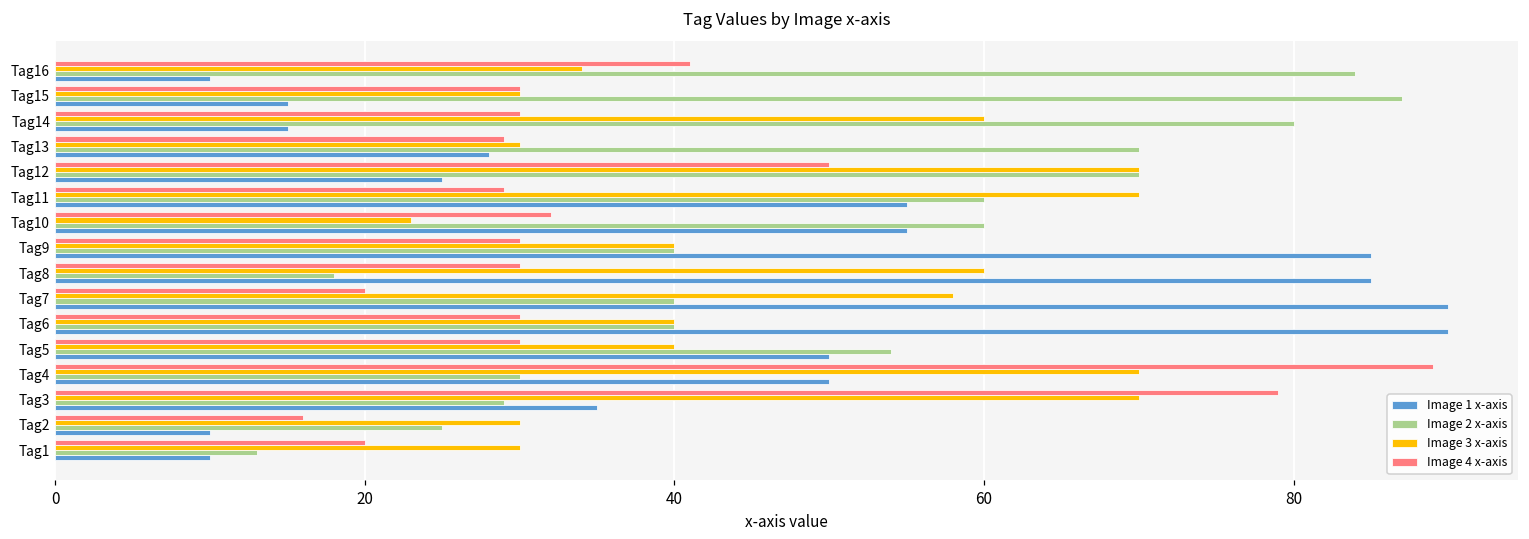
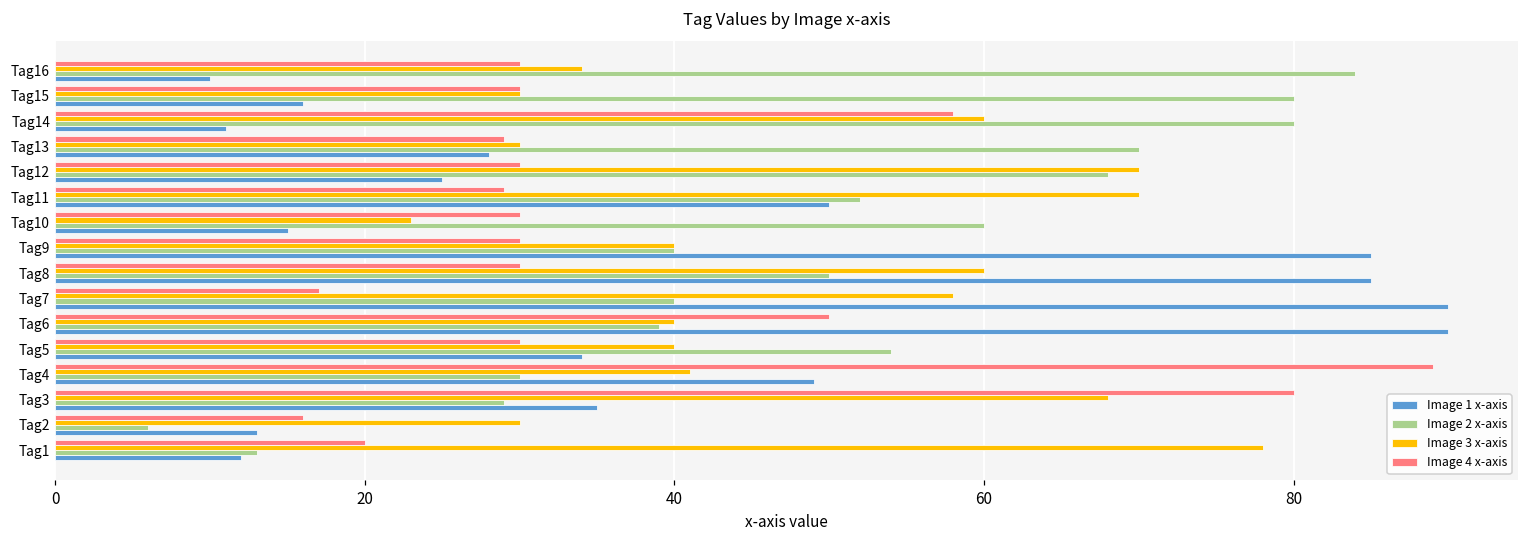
  {
    "Image 1 x-axis": {
      "Tag16": 10,
-     "Tag15": 15,
-     "Tag14": 15,
+     "Tag15": 16,
+     "Tag14": 11,
      "Tag13": 28,
      "Tag12": 25,
-     "Tag11": 55,
-     "Tag10": 55,
+     "Tag11": 50,
+     "Tag10": 15,
      "Tag9": 85,
      "Tag8": 85,
      "Tag7": 90,
      "Tag6": 90,
-     "Tag5": 50,
-     "Tag4": 50,
+     "Tag5": 34,
+     "Tag4": 49,
      "Tag3": 35,
-     "Tag2": 10,
-     "Tag1": 10
+     "Tag2": 13,
+     "Tag1": 12
    },
    "Image 2 x-axis": {
      "Tag16": 84,
-     "Tag15": 87,
+     "Tag15": 80,
      "Tag14": 80,
      "Tag13": 70,
-     "Tag12": 70,
-     "Tag11": 60,
+     "Tag12": 68,
+     "Tag11": 52,
      "Tag10": 60,
      "Tag9": 40,
-     "Tag8": 18,
+     "Tag8": 50,
      "Tag7": 40,
-     "Tag6": 40,
+     "Tag6": 39,
      "Tag5": 54,
      "Tag4": 30,
      "Tag3": 29,
-     "Tag2": 25,
+     "Tag2": 6,
      "Tag1": 13
    },
    "Image 3 x-axis": {
      "Tag16": 34,
      "Tag15": 30,
      "Tag14": 60,
      "Tag13": 30,
      "Tag12": 70,
      "Tag11": 70,
      "Tag10": 23,
      "Tag9": 40,
      "Tag8": 60,
      "Tag7": 58,
      "Tag6": 40,
      "Tag5": 40,
-     "Tag4": 70,
-     "Tag3": 70,
+     "Tag4": 41,
+     "Tag3": 68,
      "Tag2": 30,
-     "Tag1": 30
+     "Tag1": 78
    },
    "Image 4 x-axis": {
-     "Tag16": 41,
+     "Tag16": 30,
      "Tag15": 30,
-     "Tag14": 30,
+     "Tag14": 58,
      "Tag13": 29,
-     "Tag12": 50,
+     "Tag12": 30,
      "Tag11": 29,
-     "Tag10": 32,
+     "Tag10": 30,
      "Tag9": 30,
      "Tag8": 30,
-     "Tag7": 20,
-     "Tag6": 30,
+     "Tag7": 17,
+     "Tag6": 50,
      "Tag5": 30,
      "Tag4": 89,
-     "Tag3": 79,
+     "Tag3": 80,
      "Tag2": 16,
      "Tag1": 20
    }
  }
